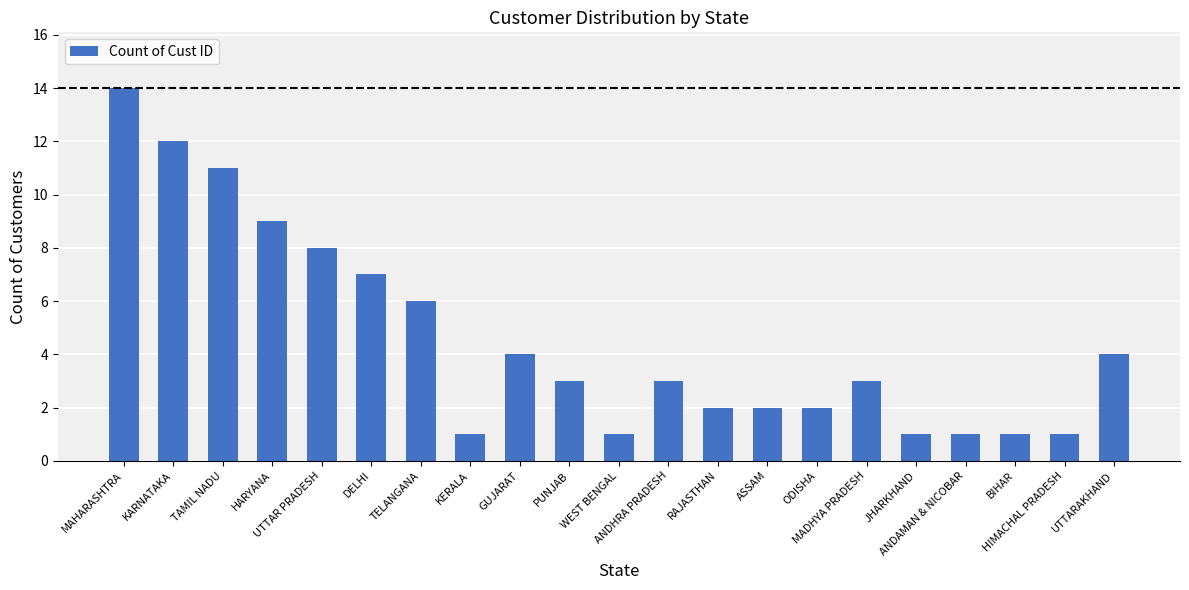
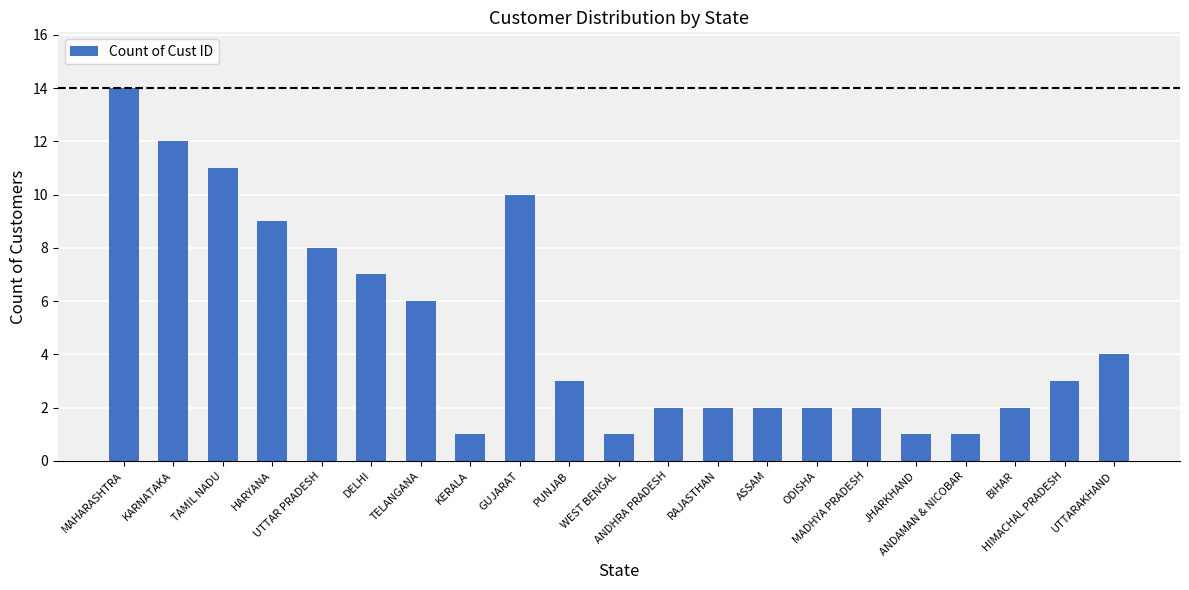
  {
    "MAHARASHTRA": 14,
    "KARNATAKA": 12,
    "TAMIL NADU": 11,
    "HARYANA": 9,
    "UTTAR PRADESH": 8,
    "DELHI": 7,
    "TELANGANA": 6,
    "KERALA": 1,
-   "GUJARAT": 4,
+   "GUJARAT": 10,
    "PUNJAB": 3,
    "WEST BENGAL": 1,
-   "ANDHRA PRADESH": 3,
+   "ANDHRA PRADESH": 2,
    "RAJASTHAN": 2,
    "ASSAM": 2,
    "ODISHA": 2,
-   "MADHYA PRADESH": 3,
+   "MADHYA PRADESH": 2,
    "JHARKHAND": 1,
    "ANDAMAN & NICOBAR": 1,
-   "BIHAR": 1,
-   "HIMACHAL PRADESH": 1,
+   "BIHAR": 2,
+   "HIMACHAL PRADESH": 3,
    "UTTARAKHAND": 4
  }
